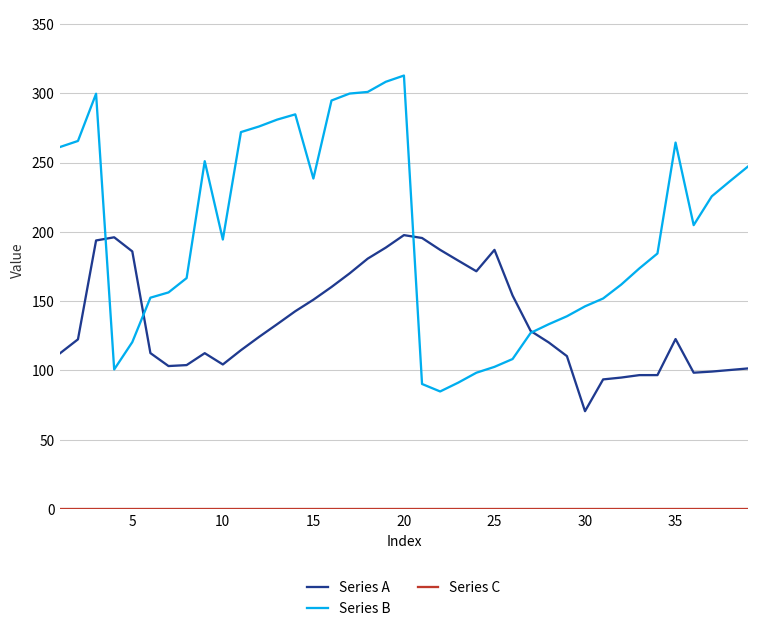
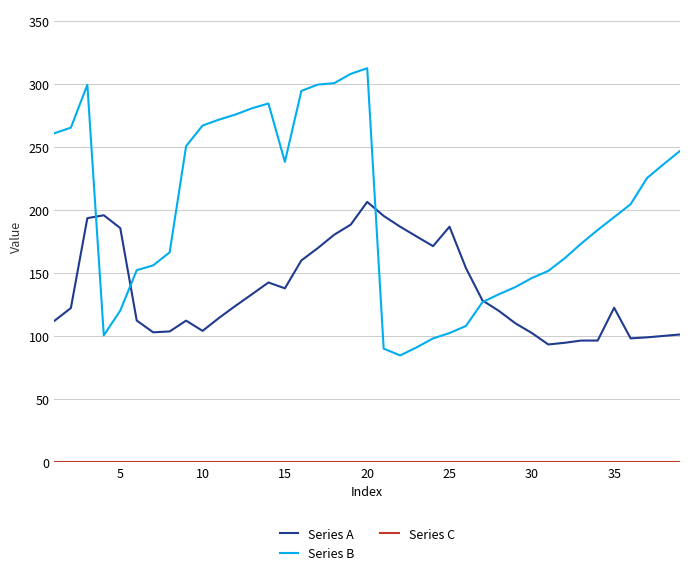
  {
    "Series A": {
      "5": 186,
      "10": 104,
-     "15": 151,
-     "20": 198,
+     "15": 138,
+     "20": 207,
      "25": 187,
-     "30": 71,
+     "30": 103,
      "35": 123
    },
    "Series B": {
      "5": 120,
-     "10": 194,
+     "10": 267,
      "15": 238,
      "20": 313,
      "25": 103,
      "30": 146,
-     "35": 264
+     "35": 195
    },
    "Series C": {
      "5": 0,
      "10": 0,
      "15": 0,
      "20": 0,
      "25": 0,
      "30": 0,
      "35": 0
    }
  }
